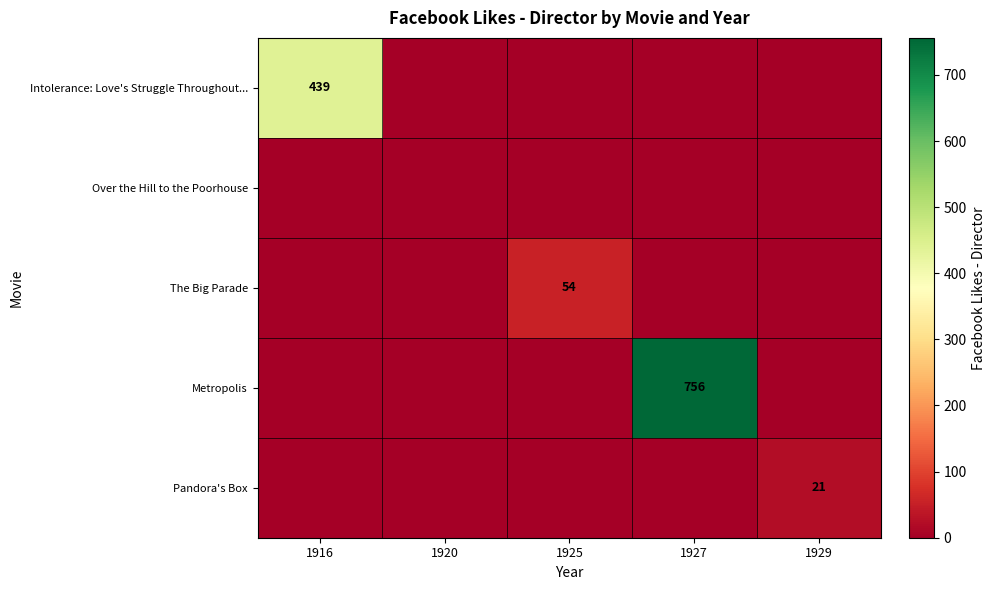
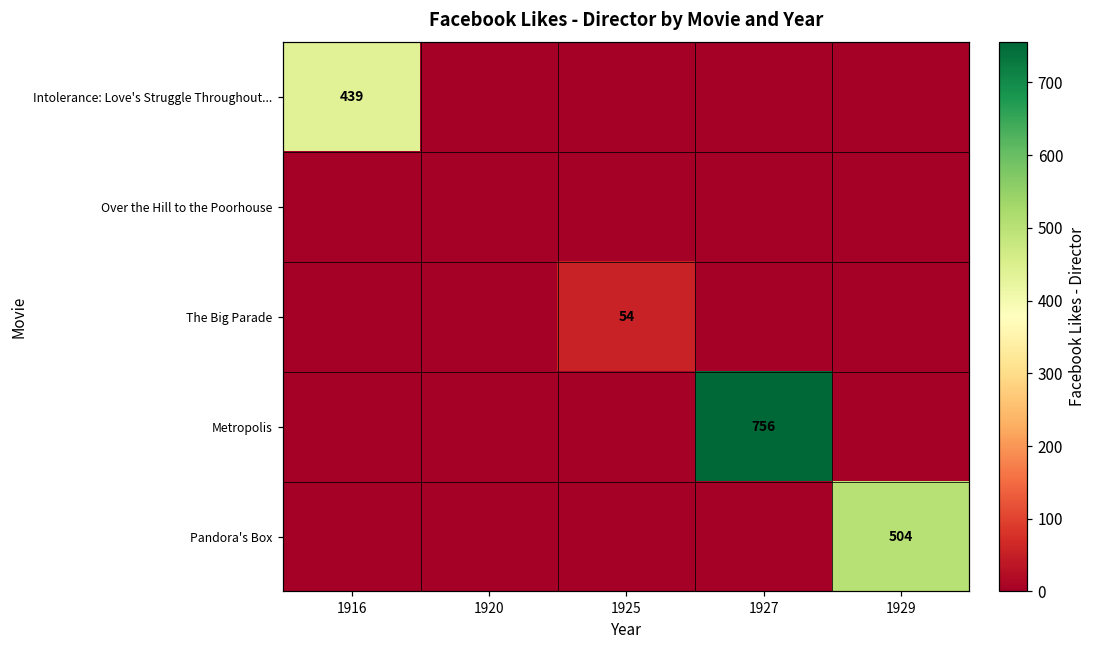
  {
    "Intolerance: Love's Struggle Throughout...": {
      "1916": 439
    },
    "The Big Parade": {
      "1925": 54
    },
    "Metropolis": {
      "1927": 756
    },
    "Pandora's Box": {
-     "1929": 21
+     "1929": 504
    }
  }
